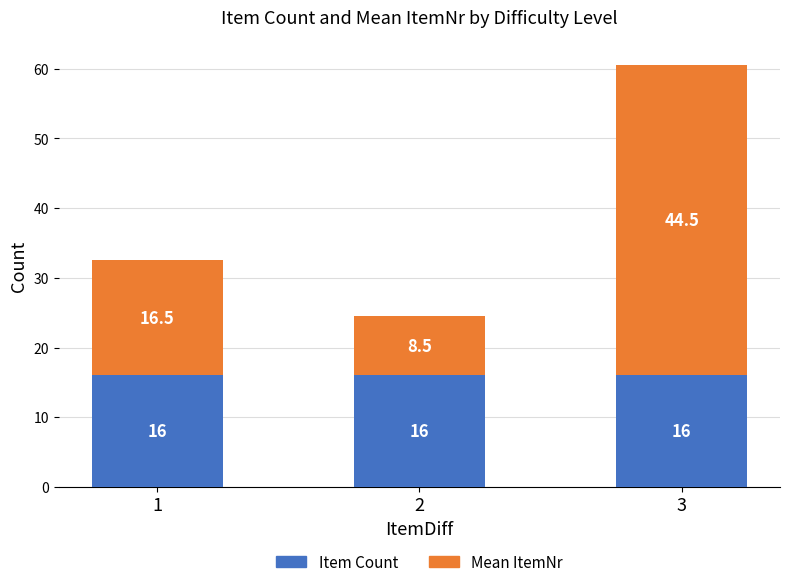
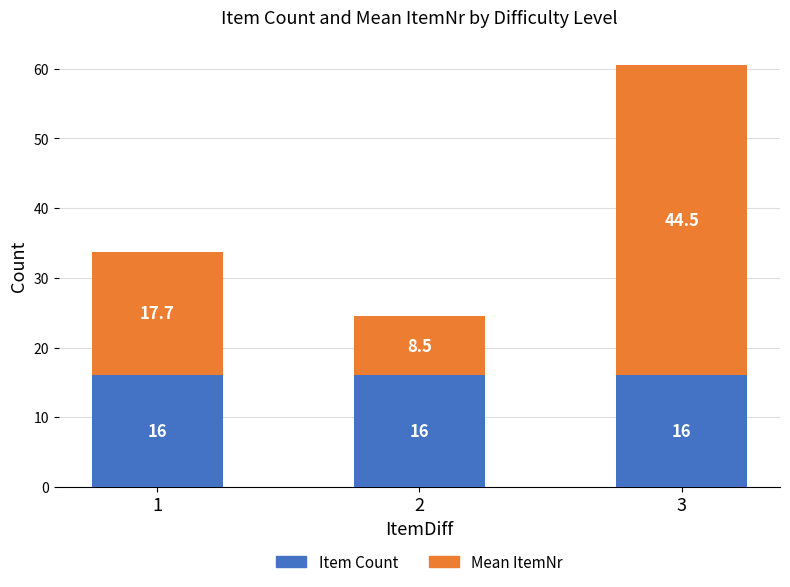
  {
    "Item Count": {
      "1": 16,
      "2": 16,
      "3": 16
    },
    "Mean ItemNr": {
-     "1": 16.5,
+     "1": 17.7,
      "2": 8.5,
      "3": 44.5
    }
  }
